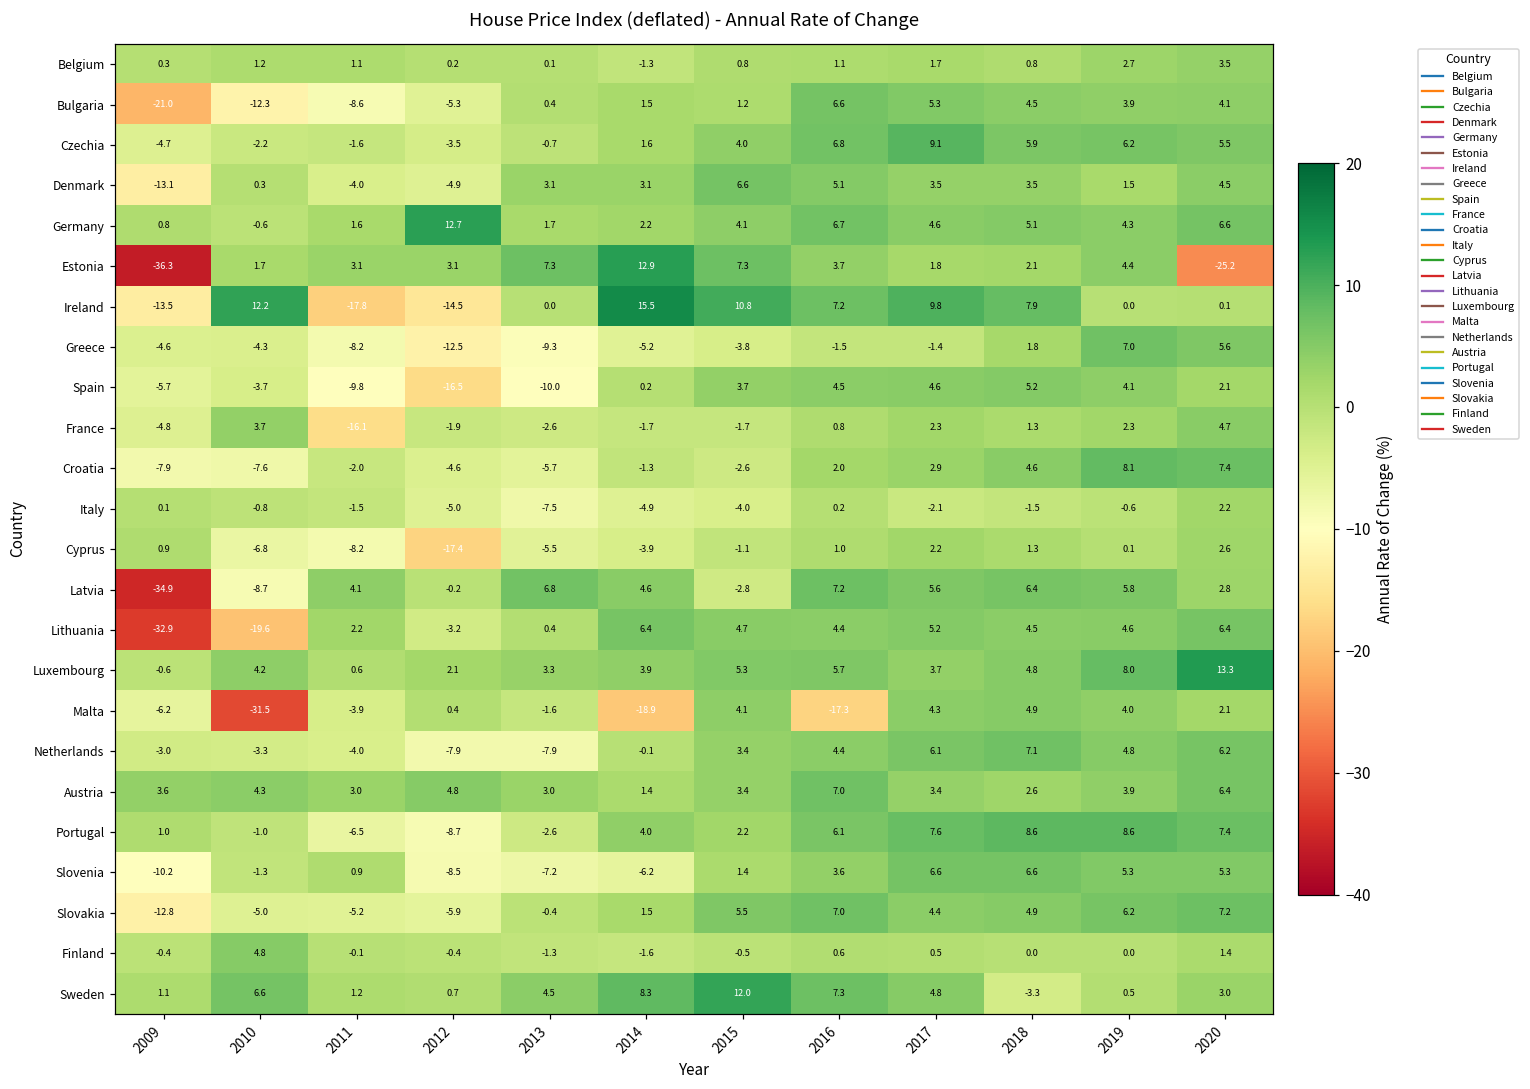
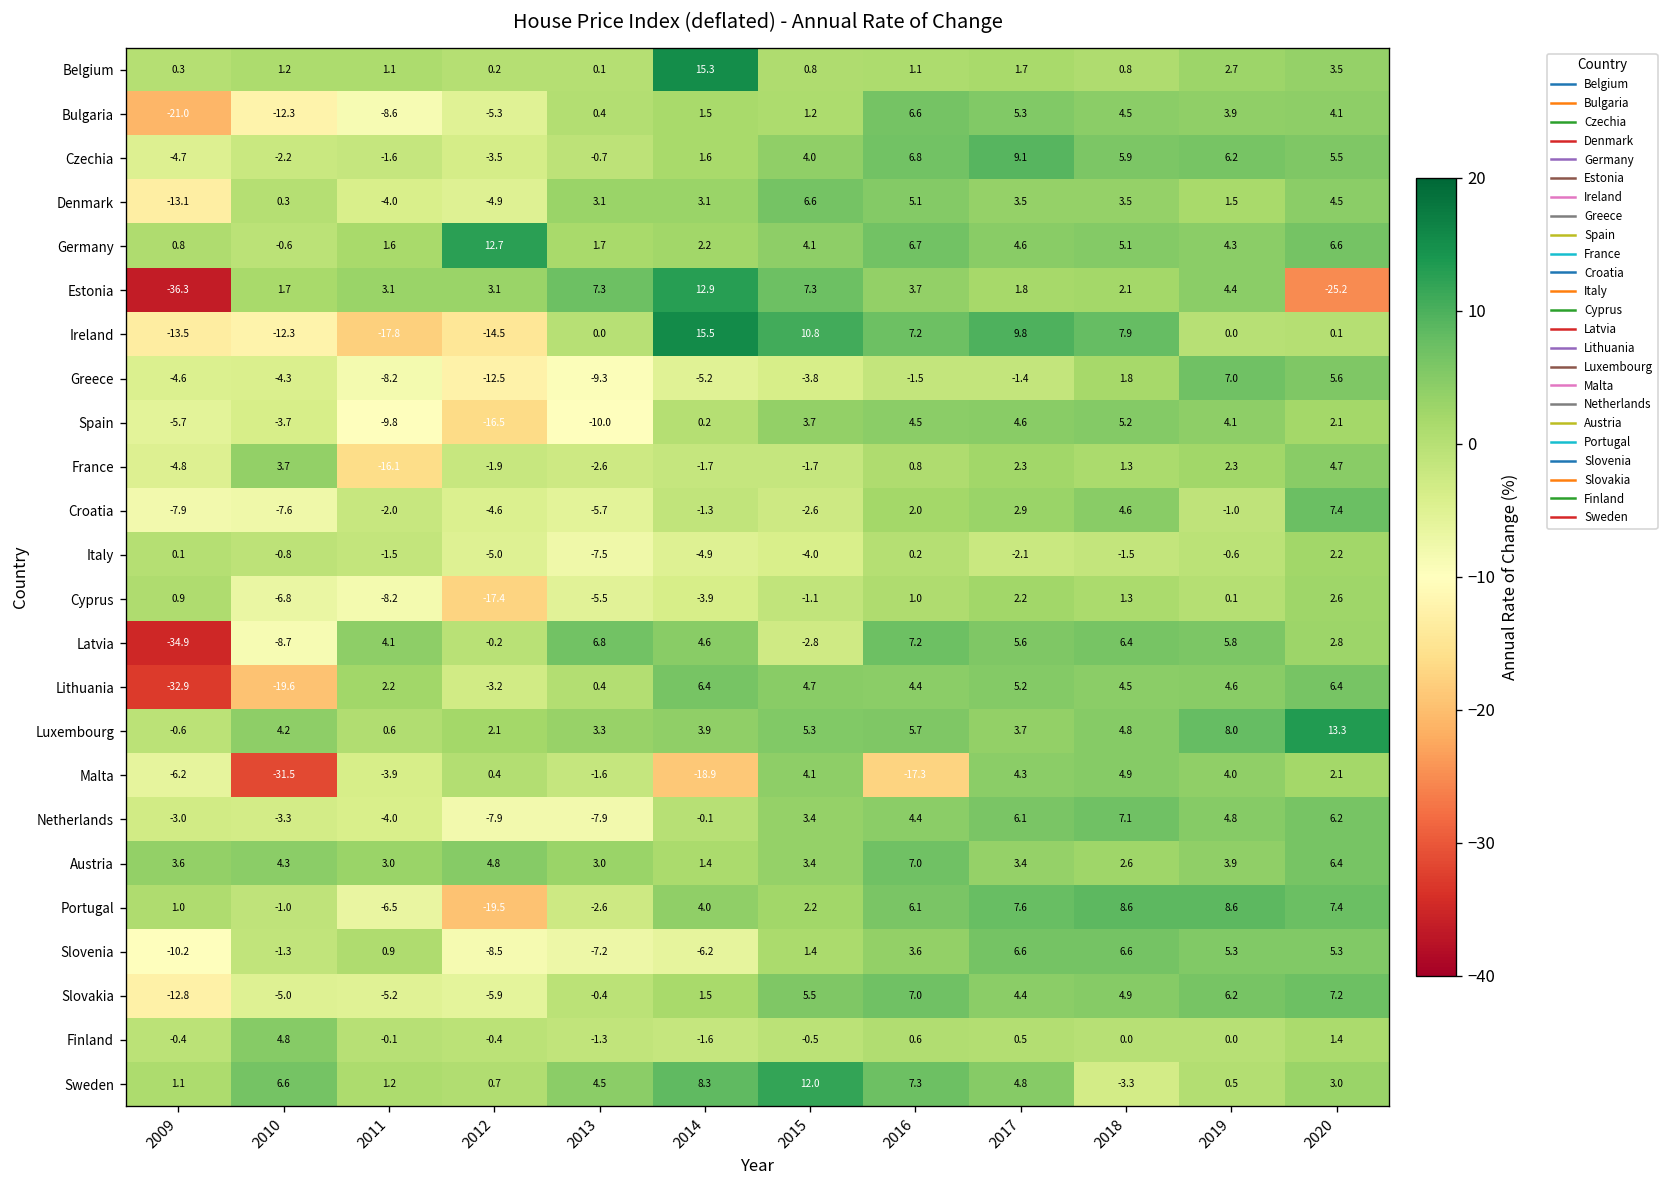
  {
    "Belgium": {
      "2009": 0.3,
      "2010": 1.2,
      "2011": 1.1,
      "2012": 0.2,
      "2013": 0.1,
-     "2014": -1.3,
+     "2014": 15.3,
      "2015": 0.8,
      "2016": 1.1,
      "2017": 1.7,
      "2018": 0.8,
      "2019": 2.7,
      "2020": 3.5
    },
    "Ireland": {
      "2009": -13.5,
-     "2010": 12.2,
+     "2010": -12.3,
      "2011": -17.8,
      "2012": -14.5,
      "2013": 0.0,
      "2014": 15.5,
      "2015": 10.8,
      "2016": 7.2,
      "2017": 9.8,
      "2018": 7.9,
      "2019": 0.0,
      "2020": 0.1
    },
    "Croatia": {
      "2009": -7.9,
      "2010": -7.6,
      "2011": -2.0,
      "2012": -4.6,
      "2013": -5.7,
      "2014": -1.3,
      "2015": -2.6,
      "2016": 2.0,
      "2017": 2.9,
      "2018": 4.6,
-     "2019": 8.1,
+     "2019": -1.0,
      "2020": 7.4
    },
    "Portugal": {
      "2009": 1.0,
      "2010": -1.0,
      "2011": -6.5,
-     "2012": -8.7,
+     "2012": -19.5,
      "2013": -2.6,
      "2014": 4.0,
      "2015": 2.2,
      "2016": 6.1,
      "2017": 7.6,
      "2018": 8.6,
      "2019": 8.6,
      "2020": 7.4
    }
  }
